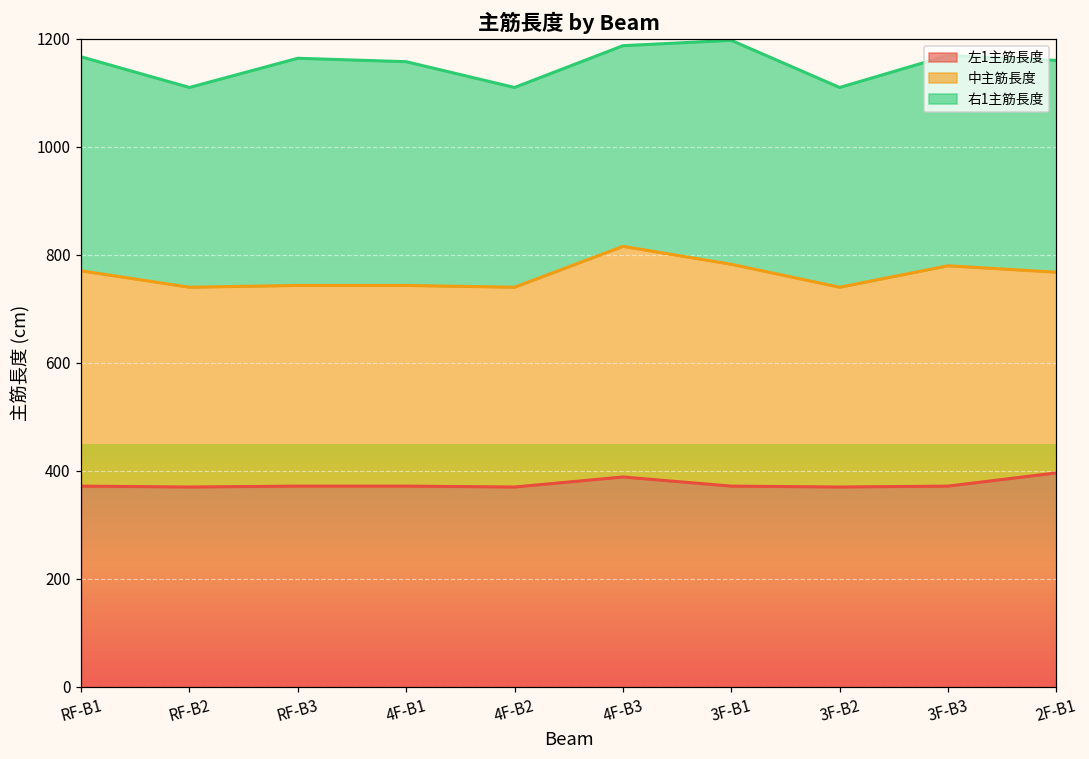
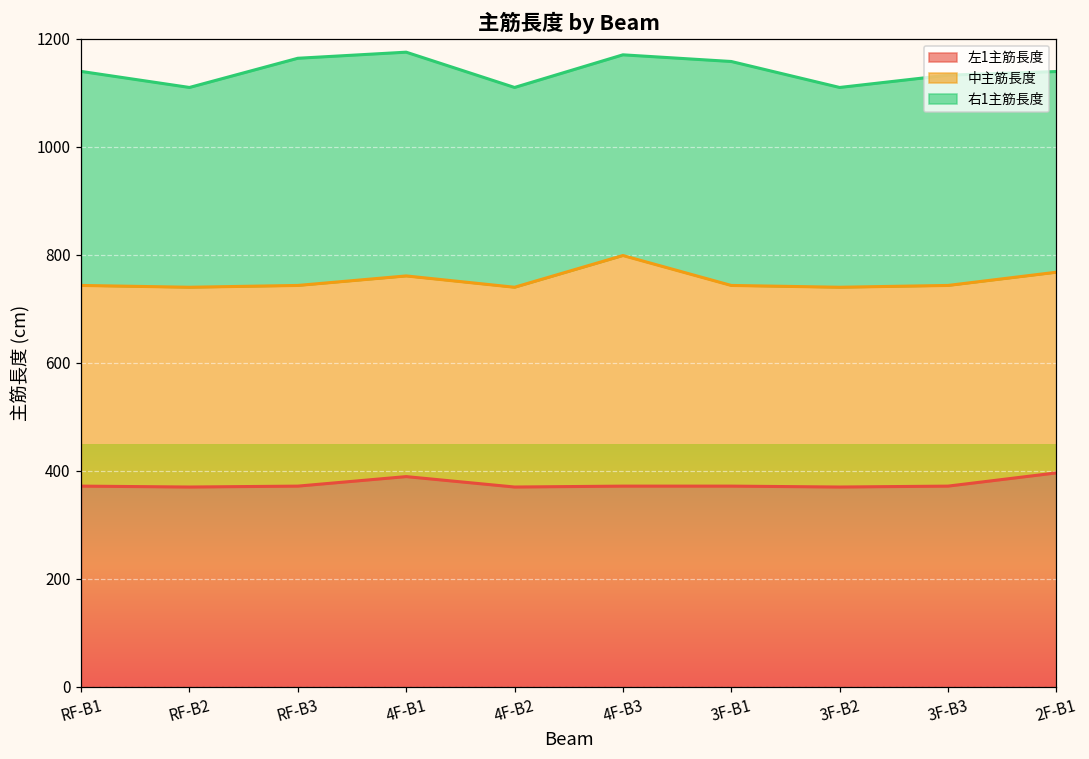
  {
    "左1主筋長度": {
      "RF-B1": 370,
      "RF-B2": 370,
      "RF-B3": 370,
-     "4F-B1": 370,
+     "4F-B1": 390,
      "4F-B2": 370,
-     "4F-B3": 390,
+     "4F-B3": 370,
      "3F-B1": 370,
      "3F-B2": 370,
      "3F-B3": 370,
      "2F-B1": 400
    },
    "中主筋長度": {
-     "RF-B1": 400,
+     "RF-B1": 370,
      "RF-B2": 370,
      "RF-B3": 370,
      "4F-B1": 370,
      "4F-B2": 370,
      "4F-B3": 430,
-     "3F-B1": 410,
+     "3F-B1": 370,
      "3F-B2": 370,
-     "3F-B3": 410,
+     "3F-B3": 370,
      "2F-B1": 370
    },
    "右1主筋長度": {
      "RF-B1": 400,
      "RF-B2": 370,
      "RF-B3": 420,
      "4F-B1": 410,
      "4F-B2": 370,
      "4F-B3": 370,
      "3F-B1": 410,
      "3F-B2": 370,
-     "2F-B1": 390
+     "2F-B1": 370
    }
  }
